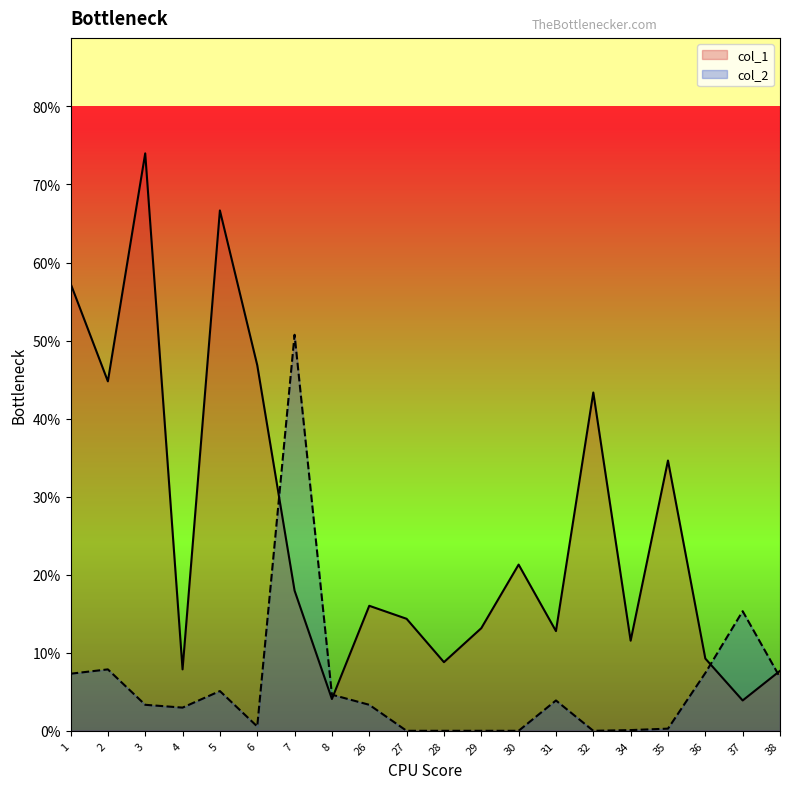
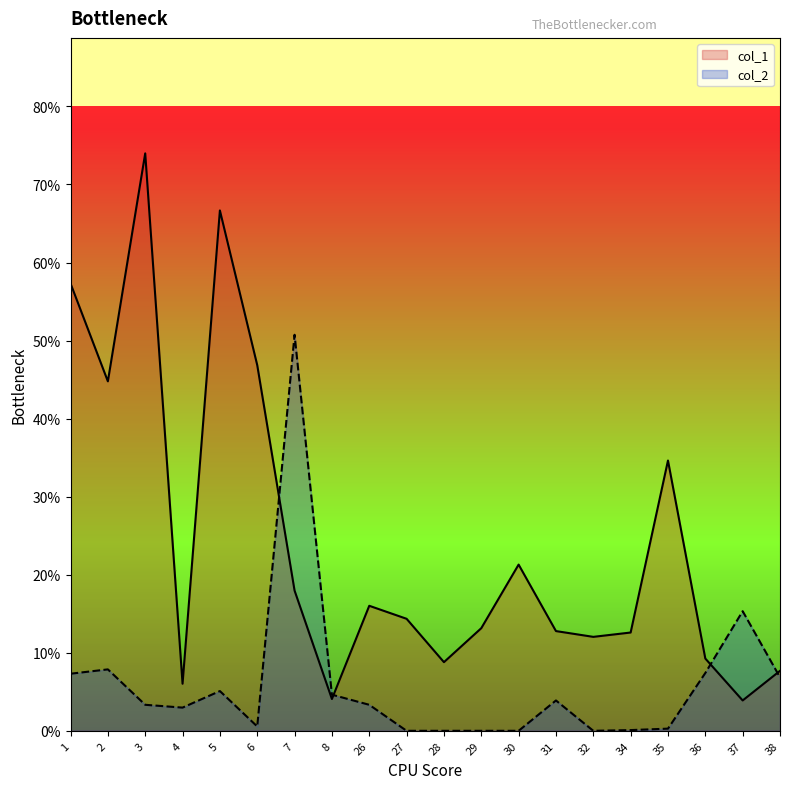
  {
    "col_1": {
      "1": "57%",
      "2": "45%",
      "3": "74%",
-     "4": "8%",
+     "4": "6%",
      "5": "67%",
      "6": "47%",
      "7": "18%",
      "8": "4%",
      "26": "16%",
      "27": "14%",
      "28": "9%",
      "29": "13%",
      "30": "21%",
      "31": "13%",
-     "32": "43%",
-     "34": "12%",
+     "32": "12%",
+     "34": "13%",
      "35": "35%",
      "36": "9%",
      "37": "4%",
      "38": "8%"
    },
    "col_2": {
      "1": "7%",
      "2": "8%",
      "3": "3%",
      "4": "3%",
      "5": "5%",
      "6": "1%",
      "7": "51%",
      "8": "5%",
      "26": "3%",
      "27": "0%",
      "28": "0%",
      "29": "0%",
      "30": "0%",
      "31": "4%",
      "32": "0%",
      "34": "0%",
      "35": "0%",
      "36": "7%",
      "37": "15%",
      "38": "7%"
    }
  }
